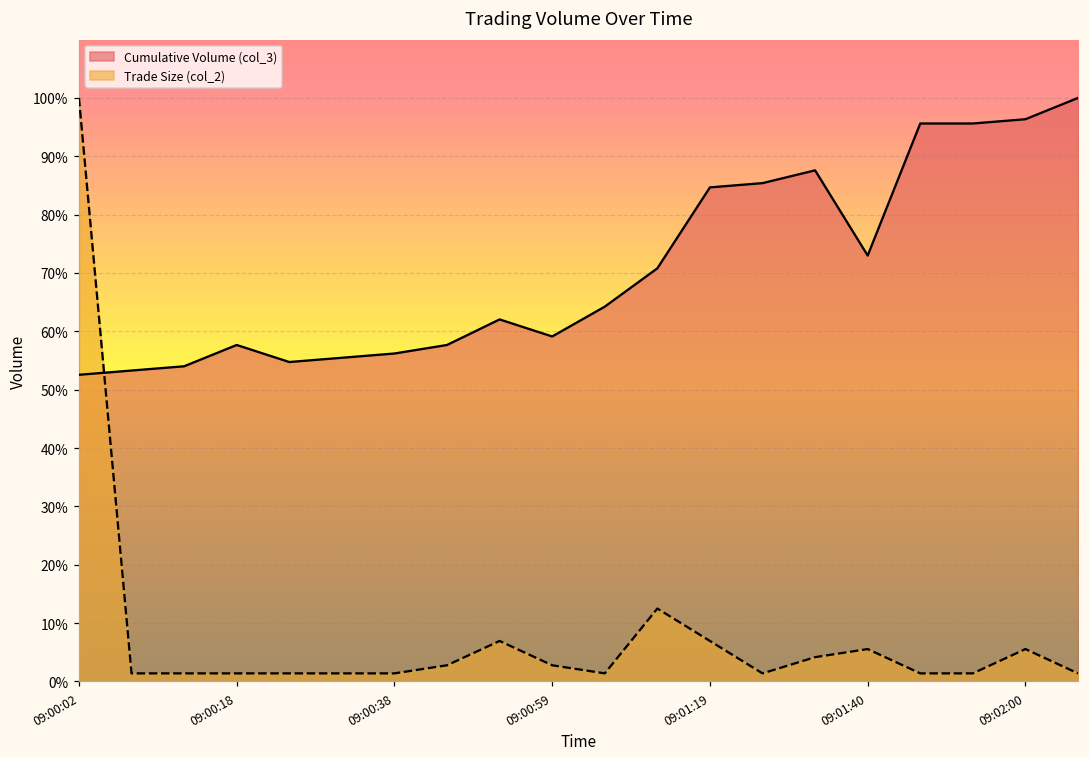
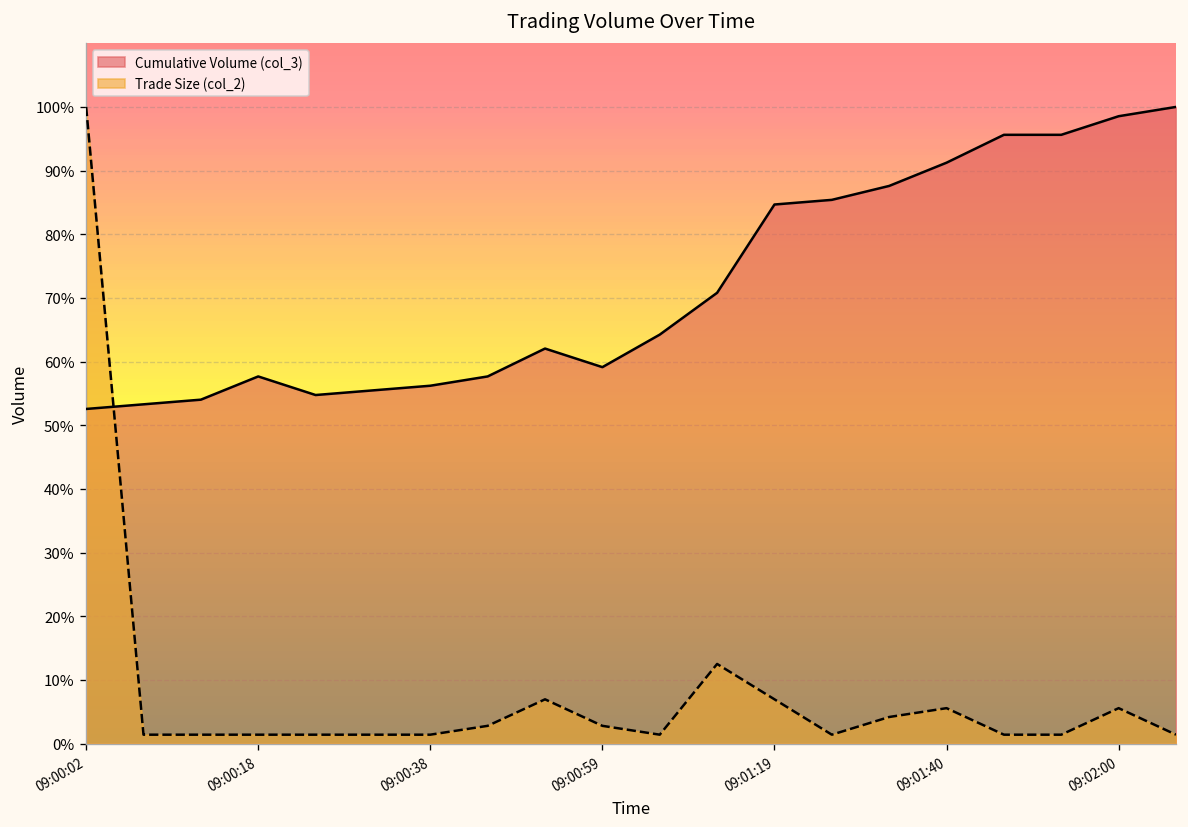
  {
    "Cumulative Volume (col_3)": {
      "09:00:02": "53%",
      "09:00:18": "58%",
      "09:00:38": "56%",
      "09:00:59": "59%",
      "09:01:19": "85%",
-     "09:01:40": "73%",
-     "09:02:00": "96%"
+     "09:01:40": "91%",
+     "09:02:00": "99%"
    },
    "Trade Size (col_2)": {
      "09:00:02": "100%",
      "09:00:18": "1%",
      "09:00:38": "1%",
      "09:00:59": "3%",
      "09:01:19": "7%",
      "09:01:40": "6%",
      "09:02:00": "6%"
    }
  }
